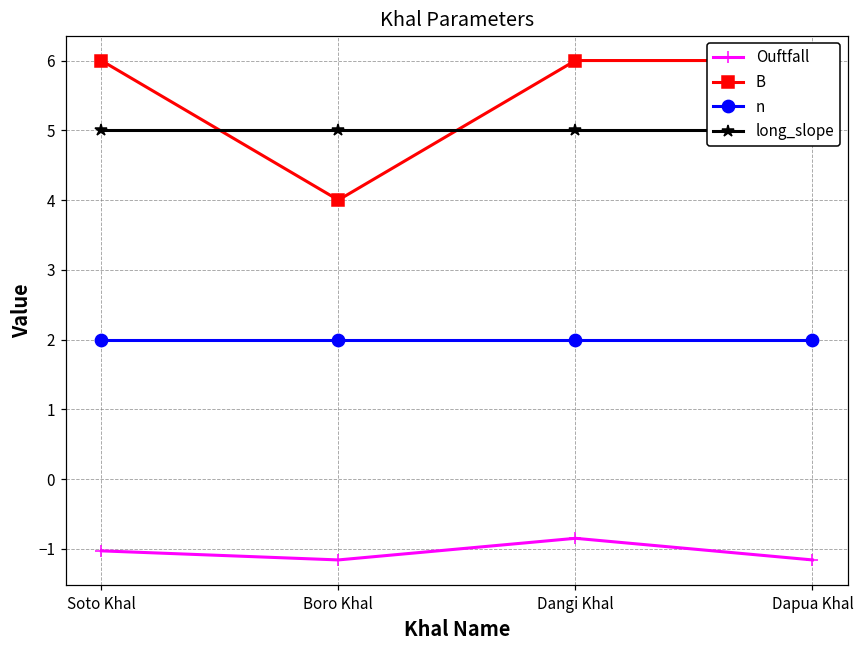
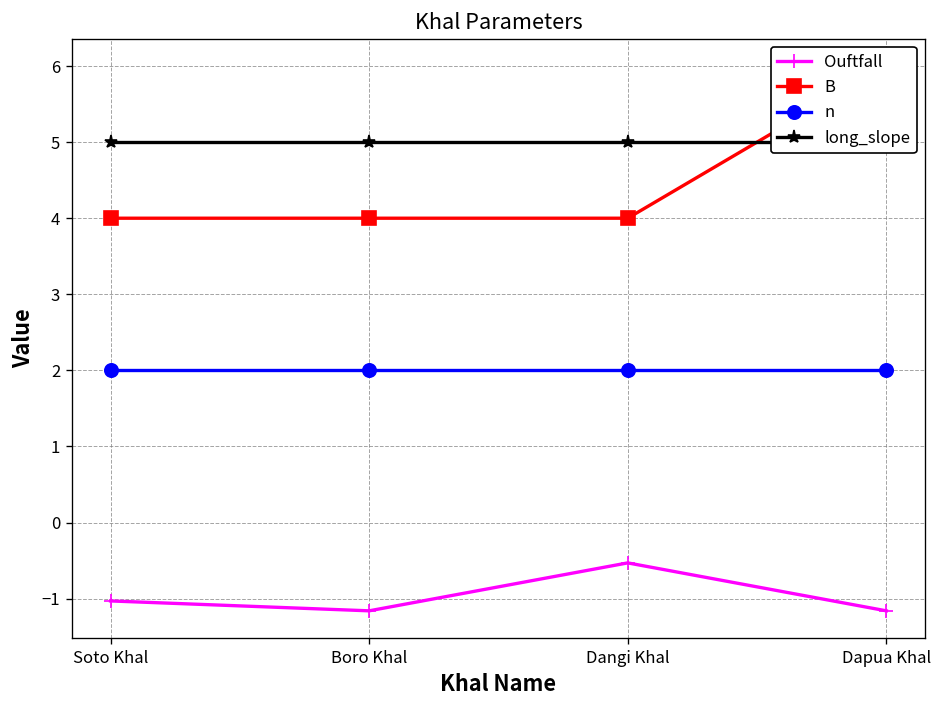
  {
    "Ouftfall": {
      "Soto Khal": -1.0,
      "Boro Khal": -1.2,
-     "Dangi Khal": -0.9,
+     "Dangi Khal": -0.5,
      "Dapua Khal": -1.2
    },
    "B": {
-     "Soto Khal": 6,
+     "Soto Khal": 4,
      "Boro Khal": 4,
-     "Dangi Khal": 6
+     "Dangi Khal": 4
    },
    "n": {
      "Soto Khal": 2.0,
      "Boro Khal": 2.0,
      "Dangi Khal": 2.0,
      "Dapua Khal": 2.0
    },
    "long_slope": {
      "Soto Khal": 5.0,
      "Boro Khal": 5.0,
      "Dangi Khal": 5.0
    }
  }
